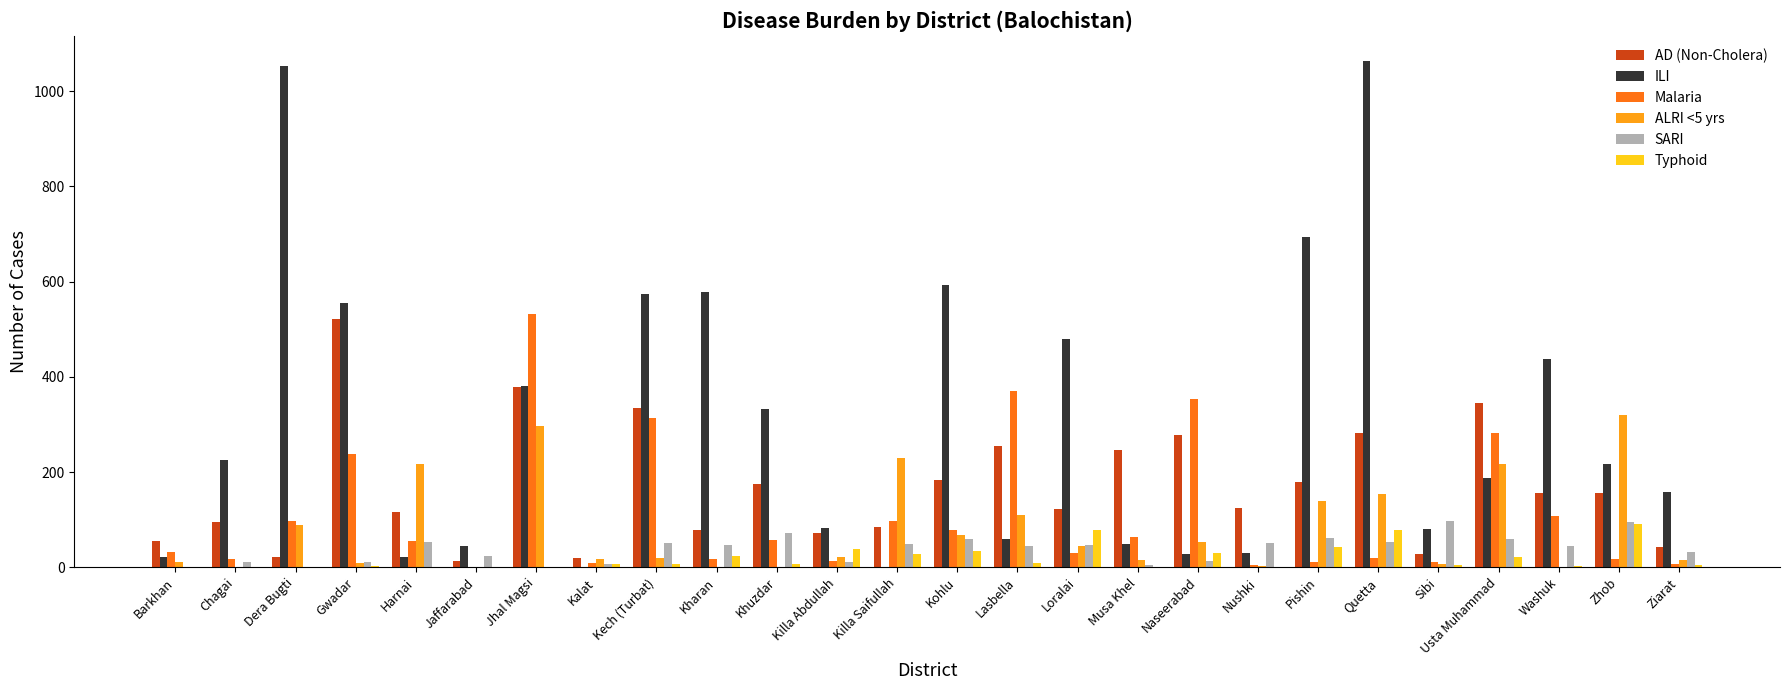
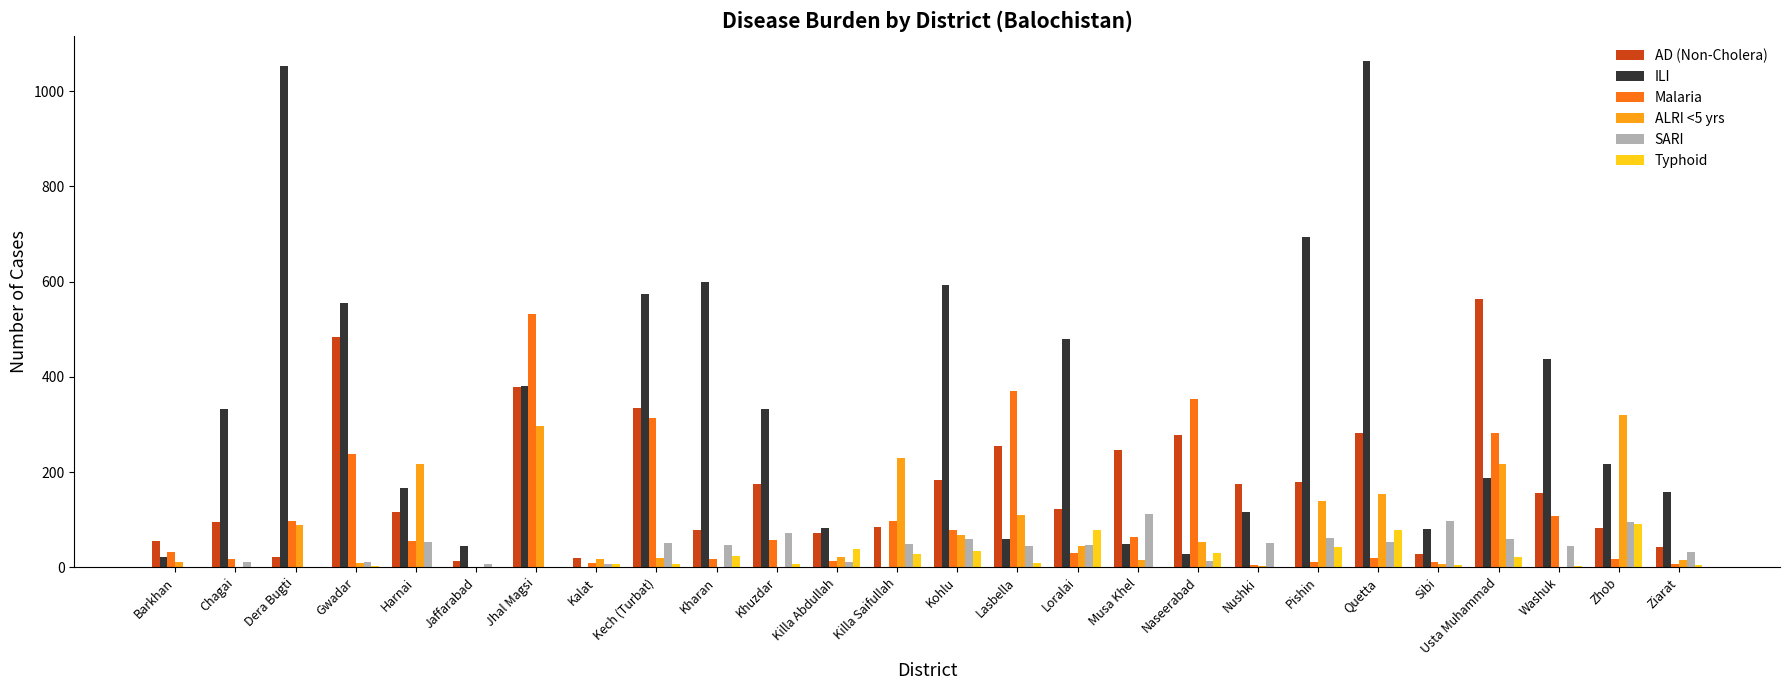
  {
    "AD (Non-Cholera)": {
      "Barkhan": 60,
      "Chagai": 100,
      "Dera Bugti": 20,
-     "Gwadar": 520,
+     "Gwadar": 480,
      "Harnai": 120,
      "Jaffarabad": 10,
      "Jhal Magsi": 380,
      "Kalat": 20,
      "Kech (Turbat)": 330,
      "Kharan": 80,
      "Khuzdar": 170,
      "Killa Abdullah": 70,
      "Killa Saifullah": 80,
      "Kohlu": 180,
      "Lasbella": 250,
      "Loralai": 120,
      "Musa Khel": 250,
      "Naseerabad": 280,
-     "Nushki": 130,
+     "Nushki": 180,
      "Pishin": 180,
      "Quetta": 280,
      "Sibi": 30,
-     "Usta Muhammad": 340,
+     "Usta Muhammad": 560,
      "Washuk": 160,
-     "Zhob": 160,
+     "Zhob": 80,
      "Ziarat": 40
    },
    "ILI": {
      "Barkhan": 20,
-     "Chagai": 230,
+     "Chagai": 330,
      "Dera Bugti": 1050,
      "Gwadar": 550,
-     "Harnai": 20,
+     "Harnai": 170,
      "Jaffarabad": 50,
      "Jhal Magsi": 380,
      "Kalat": 0,
      "Kech (Turbat)": 570,
-     "Kharan": 580,
+     "Kharan": 600,
      "Khuzdar": 330,
      "Killa Abdullah": 80,
      "Killa Saifullah": 0,
      "Kohlu": 590,
      "Lasbella": 60,
      "Loralai": 480,
      "Musa Khel": 50,
      "Naseerabad": 30,
-     "Nushki": 30,
+     "Nushki": 120,
      "Pishin": 690,
      "Quetta": 1060,
      "Sibi": 80,
      "Usta Muhammad": 190,
      "Washuk": 440,
      "Zhob": 220,
      "Ziarat": 160
    },
    "SARI": {
      "Barkhan": 0,
      "Chagai": 10,
      "Dera Bugti": 0,
      "Gwadar": 10,
      "Harnai": 50,
-     "Jaffarabad": 20,
+     "Jaffarabad": 10,
      "Kalat": 10,
      "Kech (Turbat)": 50,
      "Kharan": 50,
      "Khuzdar": 70,
      "Killa Abdullah": 10,
      "Killa Saifullah": 50,
      "Kohlu": 60,
      "Lasbella": 40,
      "Loralai": 50,
-     "Musa Khel": 0,
+     "Musa Khel": 110,
      "Naseerabad": 10,
      "Nushki": 50,
      "Pishin": 60,
      "Quetta": 50,
      "Sibi": 100,
      "Usta Muhammad": 60,
      "Washuk": 50,
      "Zhob": 90,
      "Ziarat": 30
    }
  }
